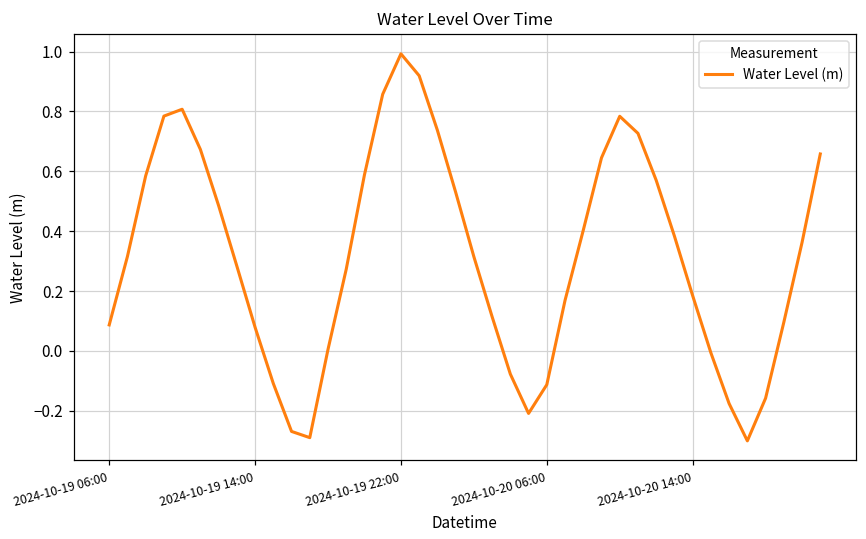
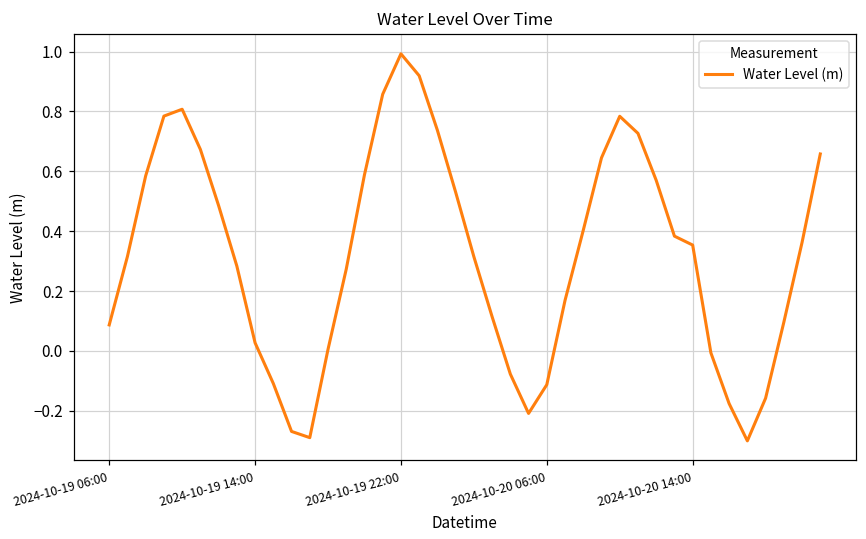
  {
    "2024-10-19 06:00": 0.09,
-   "2024-10-19 14:00": 0.08,
+   "2024-10-19 14:00": 0.03,
    "2024-10-19 22:00": 0.99,
    "2024-10-20 06:00": -0.11,
-   "2024-10-20 14:00": 0.18
+   "2024-10-20 14:00": 0.35
  }
